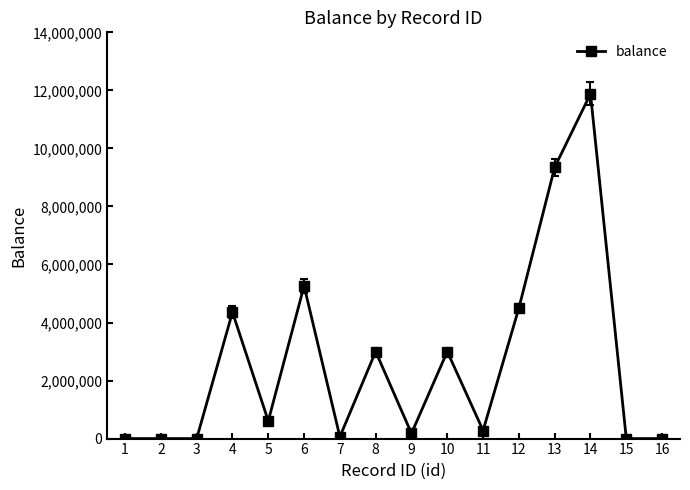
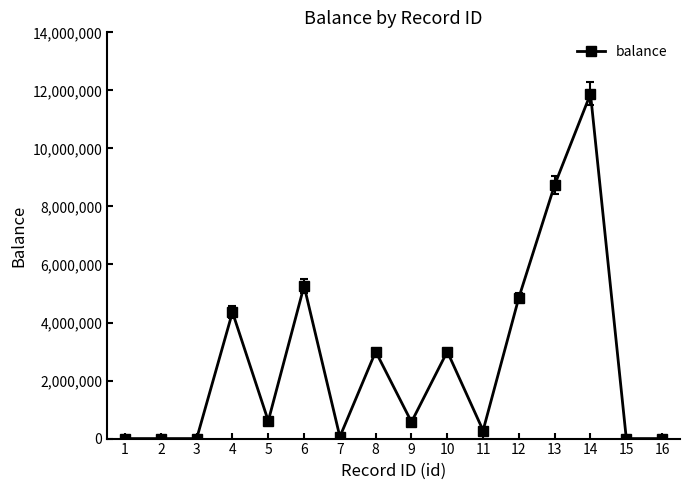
  {
    "balance": {
      "4": "4,400,000",
      "6": "5,300,000",
      "8": "3,000,000",
-     "9": "200,000",
+     "9": "600,000",
      "10": "3,000,000",
-     "12": "4,500,000",
-     "13": "9,400,000",
+     "12": "4,900,000",
+     "13": "8,700,000",
      "14": "11,900,000"
    }
  }
